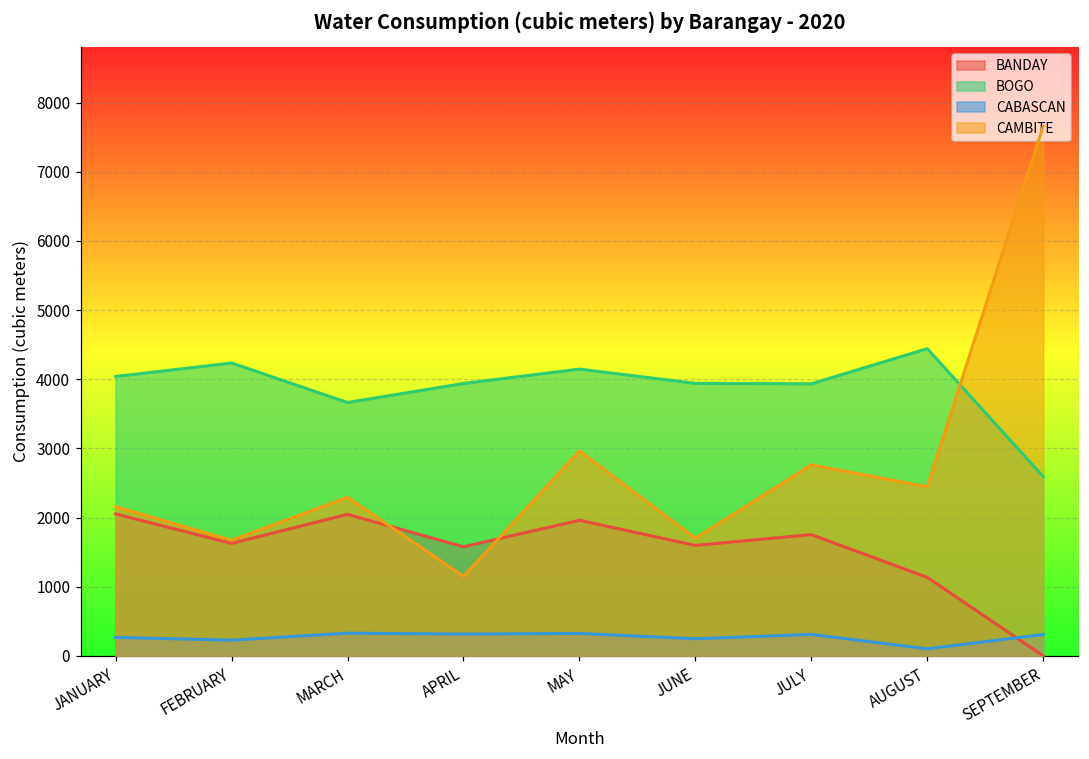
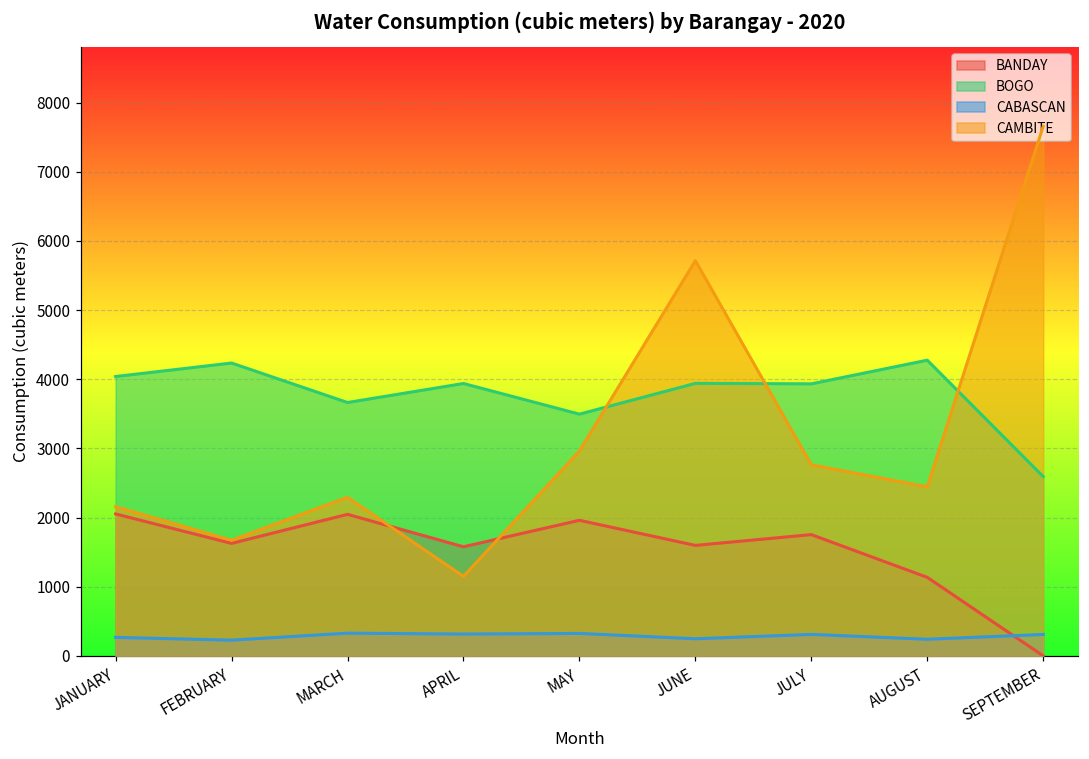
  {
    "BANDAY": {
      "JANUARY": 2100,
      "FEBRUARY": 1600,
      "MARCH": 2000,
      "APRIL": 1600,
      "MAY": 2000,
      "JUNE": 1600,
      "JULY": 1800,
      "AUGUST": 1100,
      "SEPTEMBER": 0
    },
    "BOGO": {
      "JANUARY": 4000,
      "FEBRUARY": 4200,
      "MARCH": 3700,
      "APRIL": 3900,
-     "MAY": 4100,
+     "MAY": 3500,
      "JUNE": 3900,
      "JULY": 3900,
-     "AUGUST": 4400,
+     "AUGUST": 4300,
      "SEPTEMBER": 2600
    },
    "CABASCAN": {
      "JANUARY": 300,
      "FEBRUARY": 200,
      "MARCH": 300,
      "APRIL": 300,
      "MAY": 300,
      "JUNE": 200,
      "JULY": 300,
-     "AUGUST": 100,
+     "AUGUST": 200,
      "SEPTEMBER": 300
    },
    "CAMBITE": {
      "JANUARY": 2200,
      "FEBRUARY": 1700,
      "MARCH": 2300,
      "APRIL": 1100,
      "MAY": 3000,
-     "JUNE": 1700,
+     "JUNE": 5700,
      "JULY": 2800,
      "AUGUST": 2400
    }
  }
